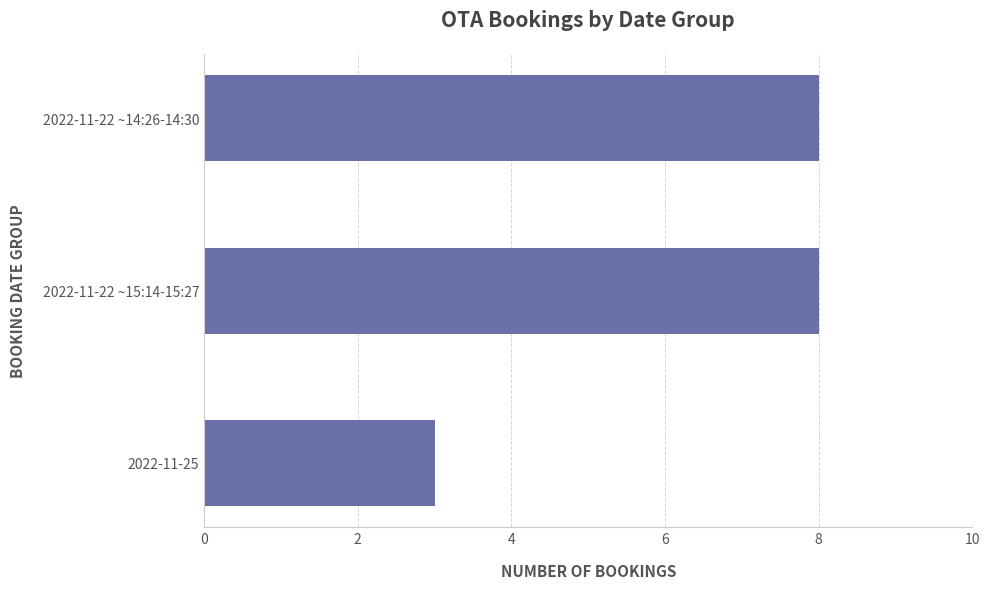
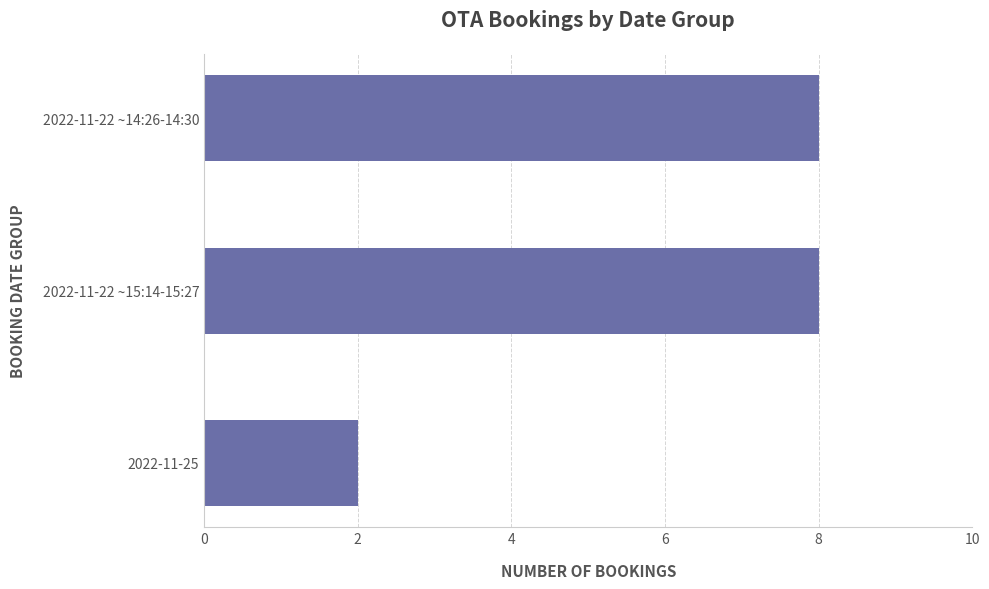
  {
    "2022-11-22 ~14:26-14:30": 8,
    "2022-11-22 ~15:14-15:27": 8,
-   "2022-11-25": 3
+   "2022-11-25": 2
  }
